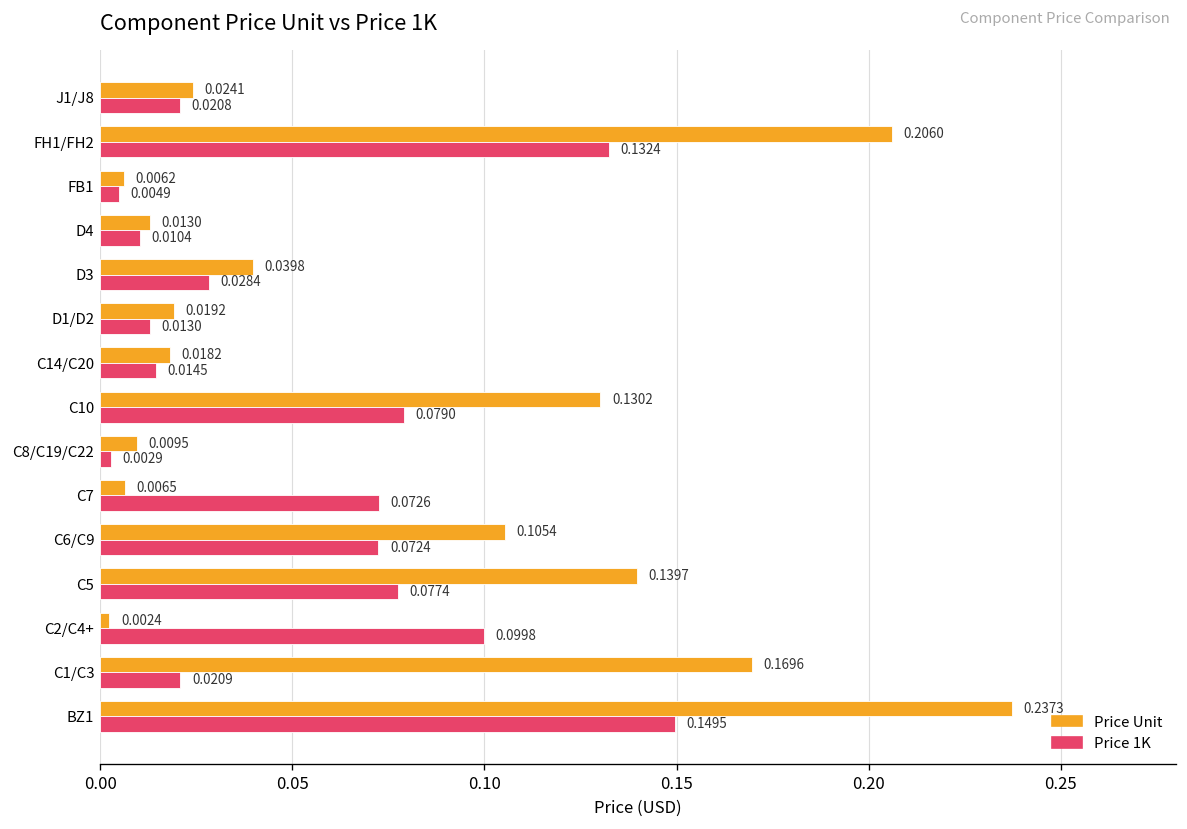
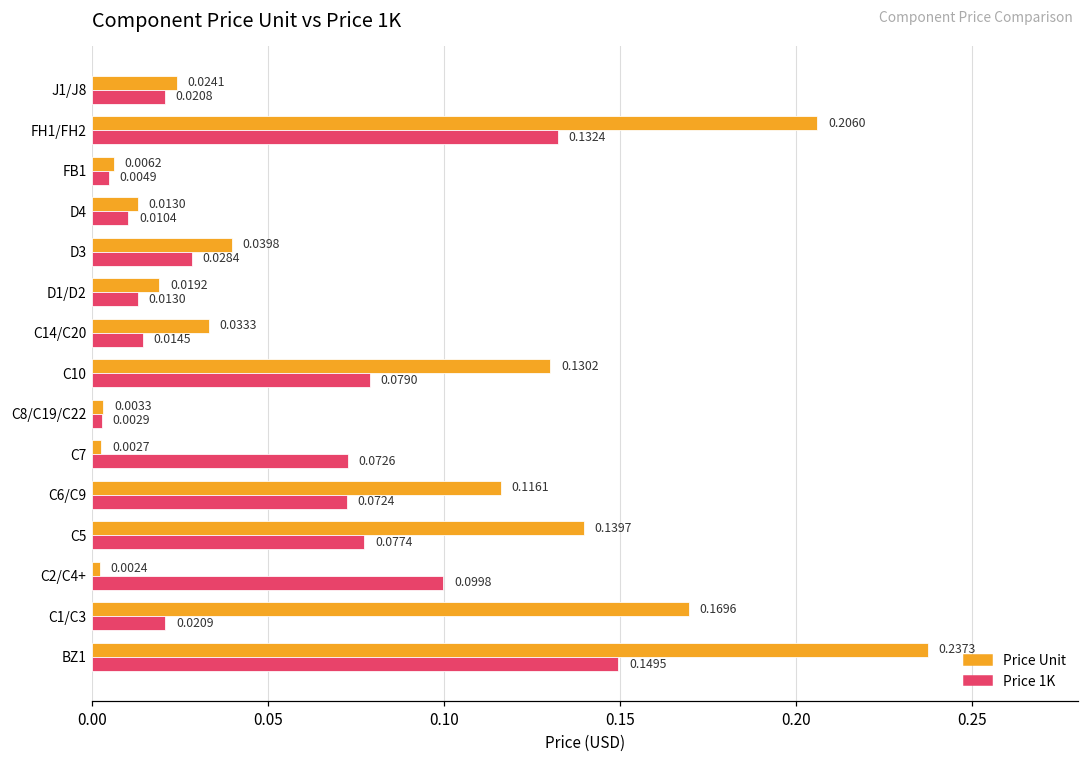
  {
    "Price Unit": {
      "J1/J8": 0.0241,
      "FH1/FH2": 0.2060,
      "FB1": 0.0062,
      "D4": 0.0130,
      "D3": 0.0398,
      "D1/D2": 0.0192,
-     "C14/C20": 0.0182,
+     "C14/C20": 0.0333,
      "C10": 0.1302,
-     "C8/C19/C22": 0.0095,
-     "C7": 0.0065,
-     "C6/C9": 0.1054,
+     "C8/C19/C22": 0.0033,
+     "C7": 0.0027,
+     "C6/C9": 0.1161,
      "C5": 0.1397,
      "C2/C4+": 0.0024,
      "C1/C3": 0.1696,
      "BZ1": 0.2373
    },
    "Price 1K": {
      "J1/J8": 0.0208,
      "FH1/FH2": 0.1324,
      "FB1": 0.0049,
      "D4": 0.0104,
      "D3": 0.0284,
      "D1/D2": 0.0130,
      "C14/C20": 0.0145,
      "C10": 0.0790,
      "C8/C19/C22": 0.0029,
      "C7": 0.0726,
      "C6/C9": 0.0724,
      "C5": 0.0774,
      "C2/C4+": 0.0998,
      "C1/C3": 0.0209,
      "BZ1": 0.1495
    }
  }
